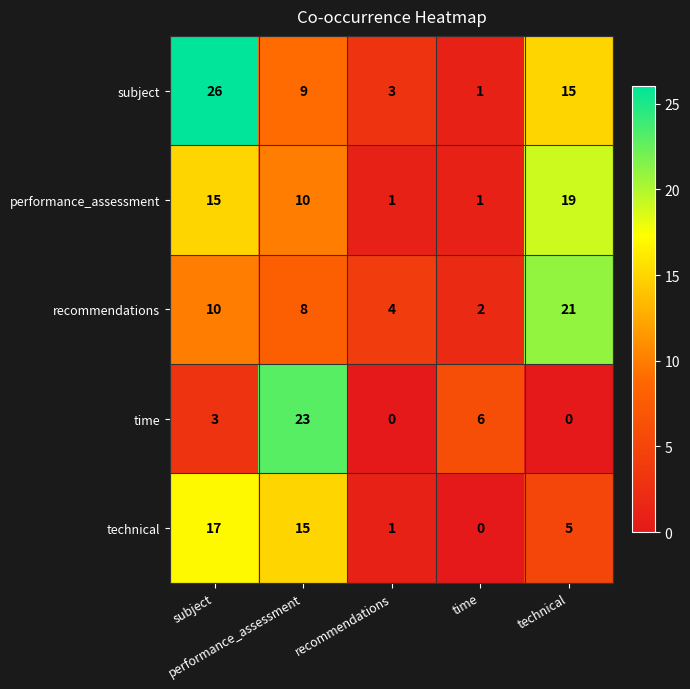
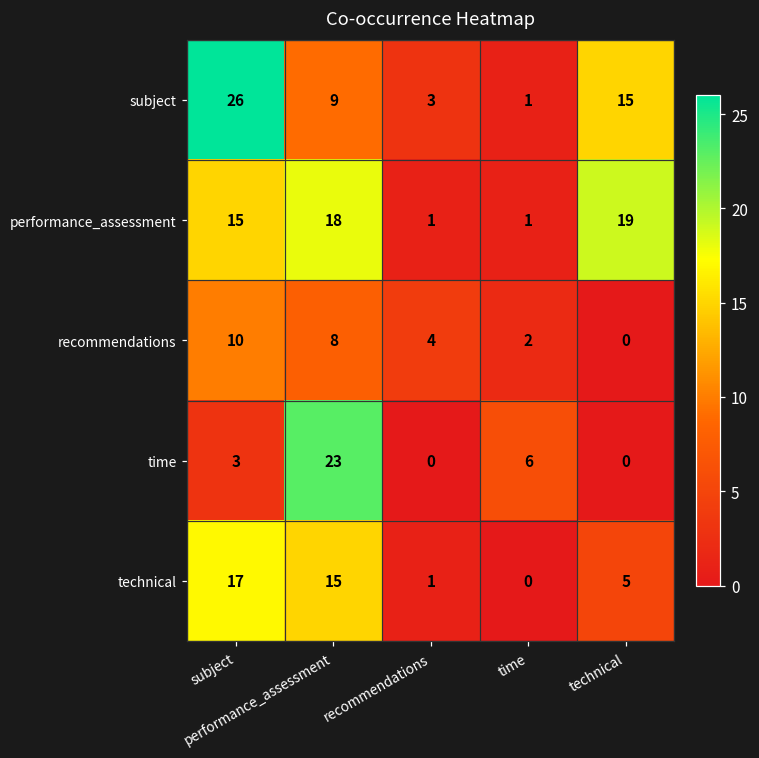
  {
    "subject": {
      "subject": 26,
      "performance_assessment": 9,
      "recommendations": 3,
      "time": 1,
      "technical": 15
    },
    "performance_assessment": {
      "subject": 15,
-     "performance_assessment": 10,
+     "performance_assessment": 18,
      "recommendations": 1,
      "time": 1,
      "technical": 19
    },
    "recommendations": {
      "subject": 10,
      "performance_assessment": 8,
      "recommendations": 4,
      "time": 2,
-     "technical": 21
+     "technical": 0
    },
    "time": {
      "subject": 3,
      "performance_assessment": 23,
      "recommendations": 0,
      "time": 6,
      "technical": 0
    },
    "technical": {
      "subject": 17,
      "performance_assessment": 15,
      "recommendations": 1,
      "time": 0,
      "technical": 5
    }
  }
